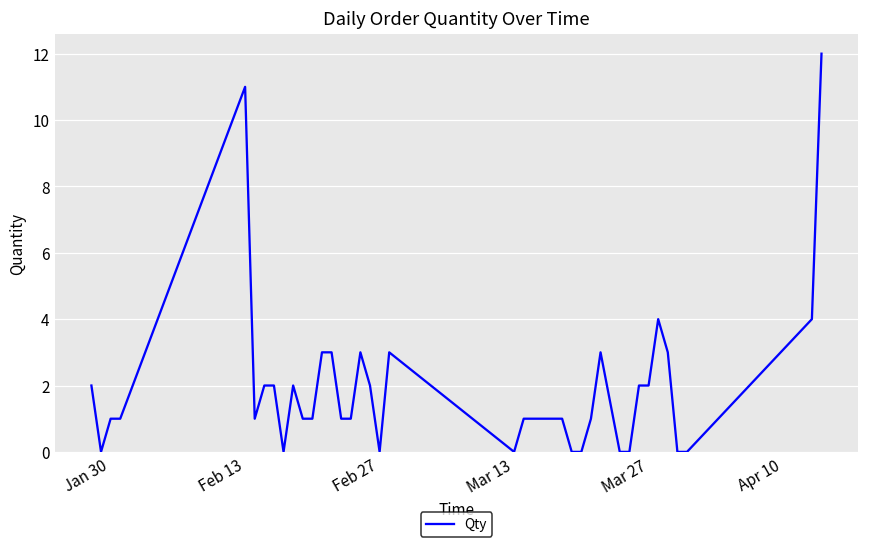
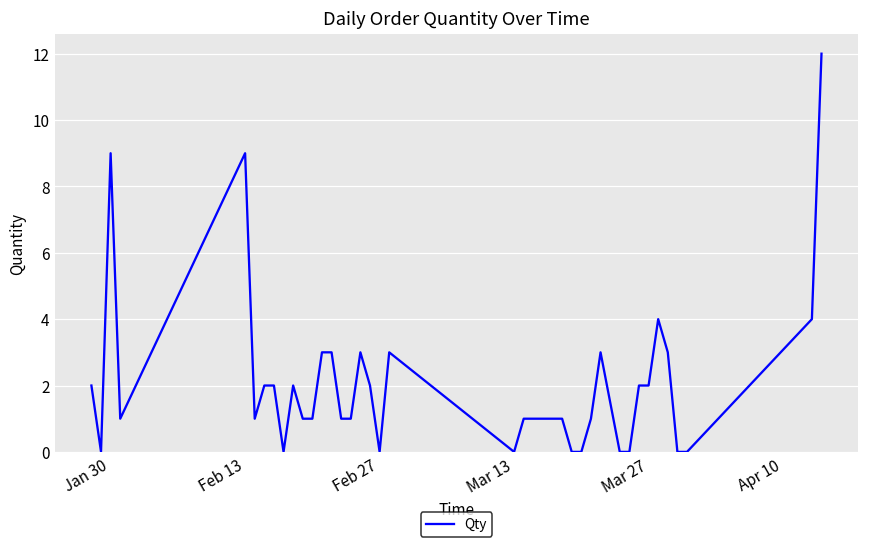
  {
-   "Jan 30": 1,
-   "Feb 13": 11,
+   "Jan 30": 9,
+   "Feb 13": 9,
    "Feb 27": 0,
    "Mar 13": 0,
    "Mar 27": 2
  }
